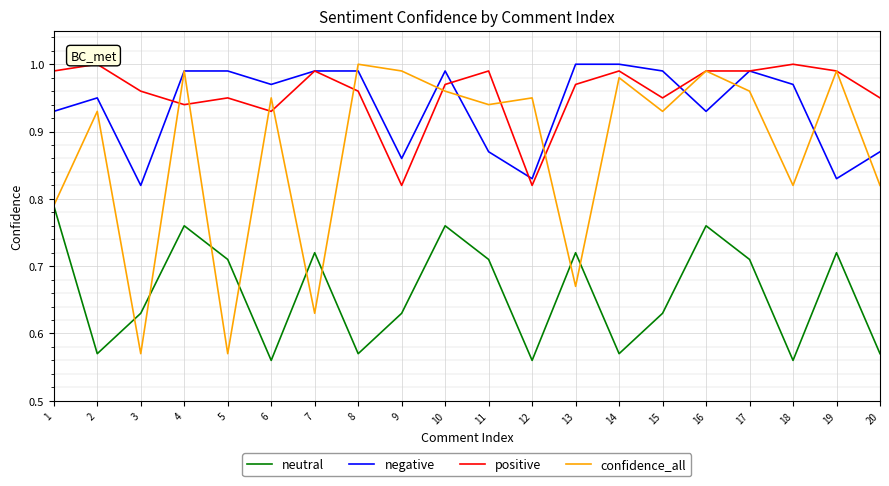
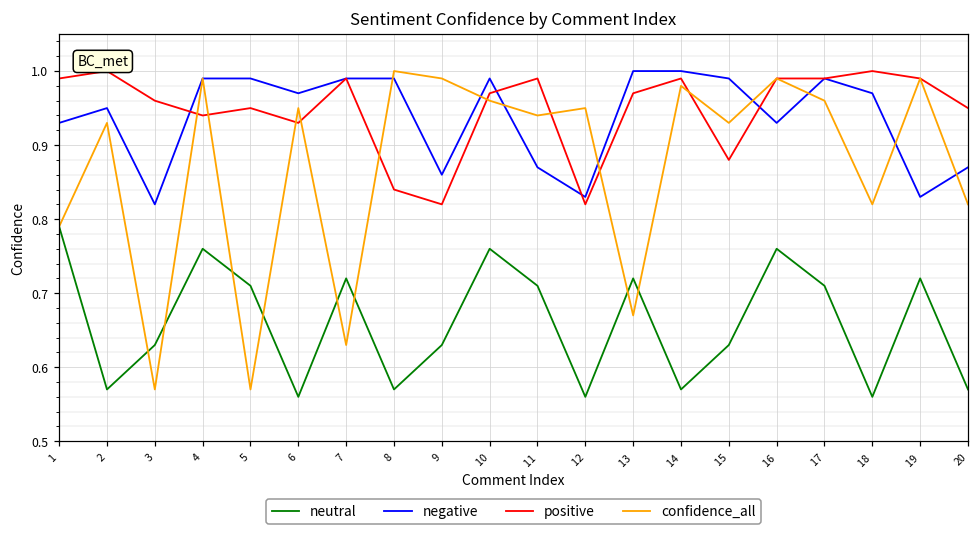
  {
    "neutral": {
      "2": 0.57,
      "3": 0.63,
      "4": 0.76,
      "5": 0.71,
      "6": 0.56,
      "7": 0.72,
      "8": 0.57,
      "9": 0.63,
      "10": 0.76,
      "11": 0.71,
      "12": 0.56,
      "13": 0.72,
      "14": 0.57,
      "15": 0.63,
      "16": 0.76,
      "17": 0.71,
      "18": 0.56,
      "19": 0.72,
      "20": 0.57
    },
    "negative": {
      "1": 0.93,
      "2": 0.95,
      "3": 0.82,
      "5": 0.99,
      "6": 0.97,
      "8": 0.99,
      "9": 0.86,
      "10": 0.99,
      "11": 0.87,
      "12": 0.83,
      "13": 1.00,
      "14": 1.00,
      "15": 0.99,
      "16": 0.93,
      "18": 0.97,
      "19": 0.83,
      "20": 0.87
    },
    "positive": {
      "1": 0.99,
      "3": 0.96,
      "4": 0.94,
      "5": 0.95,
      "6": 0.93,
-     "8": 0.96,
+     "8": 0.84,
      "9": 0.82,
      "10": 0.97,
      "11": 0.99,
      "12": 0.82,
      "13": 0.97,
      "14": 0.99,
-     "15": 0.95,
+     "15": 0.88,
      "18": 1.00,
      "20": 0.95
    },
    "confidence_all": {
      "2": 0.93,
      "3": 0.57,
      "5": 0.57,
      "6": 0.95,
      "7": 0.63,
      "8": 1.00,
      "9": 0.99,
      "10": 0.96,
      "11": 0.94,
      "12": 0.95,
      "13": 0.67,
      "14": 0.98,
      "15": 0.93,
      "17": 0.96,
      "18": 0.82,
      "20": 0.82
    }
  }
